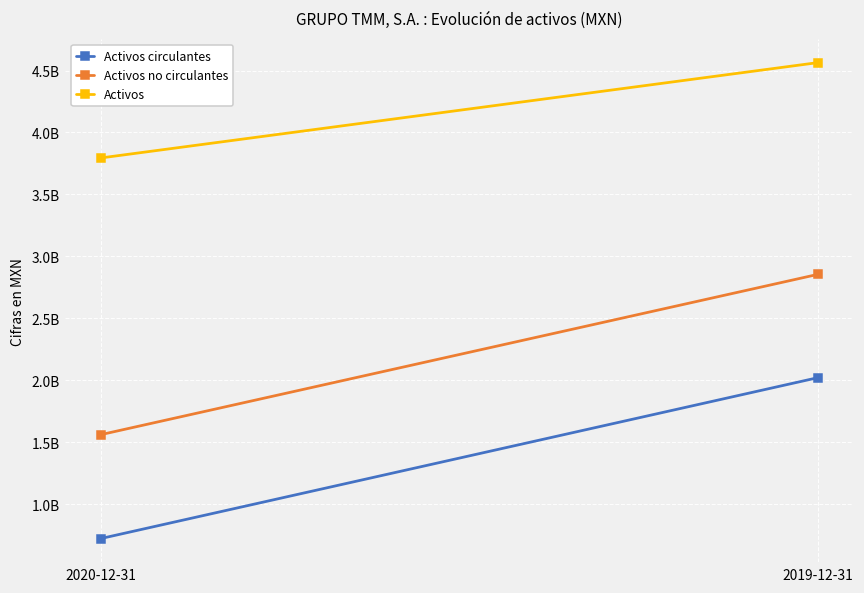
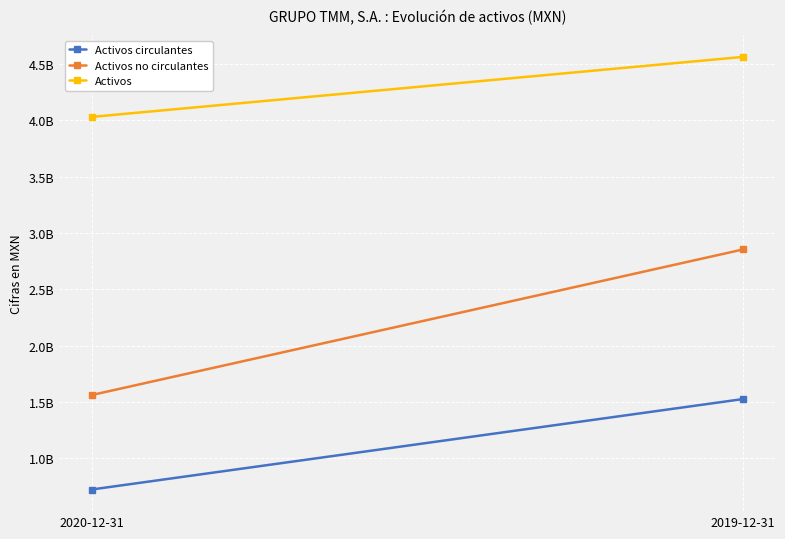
  {
    "Activos circulantes": {
      "2020-12-31": 720000000,
-     "2019-12-31": 2020000000
+     "2019-12-31": 1530000000
    },
    "Activos no circulantes": {
      "2020-12-31": 1560000000,
      "2019-12-31": 2850000000
    },
    "Activos": {
-     "2020-12-31": 3790000000,
+     "2020-12-31": 4030000000,
      "2019-12-31": 4560000000
    }
  }
